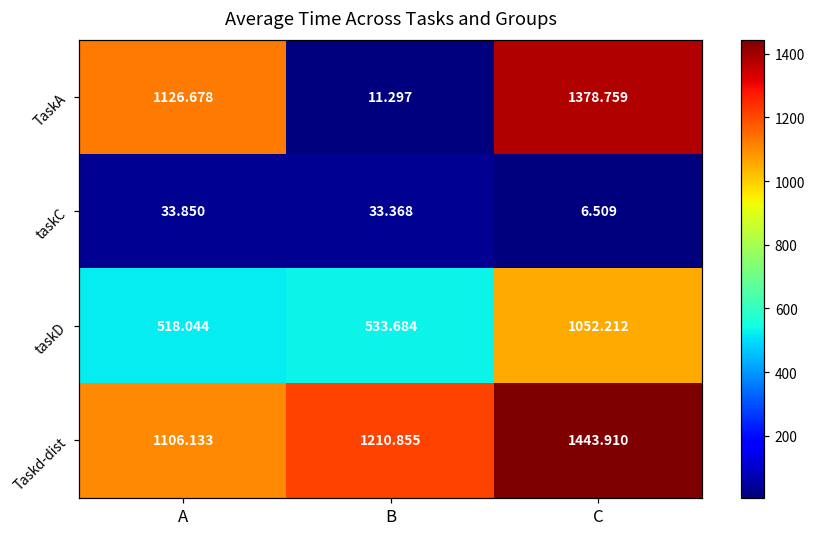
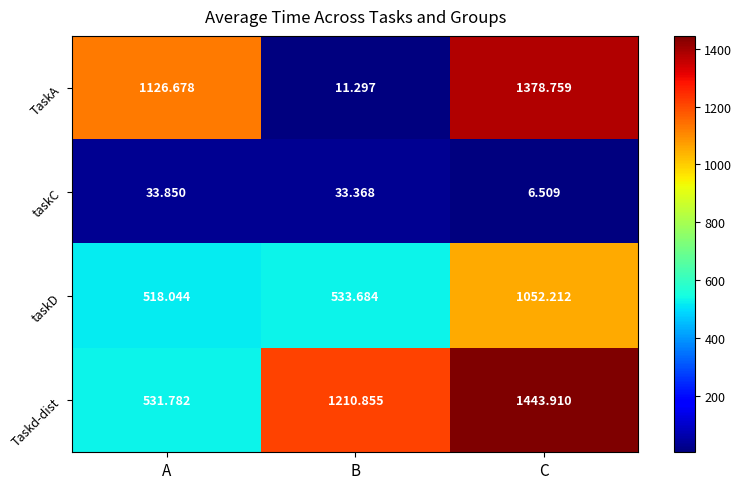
  {
    "TaskA": {
      "A": 1126.678,
      "B": 11.297,
      "C": 1378.759
    },
    "taskC": {
      "A": 33.850,
      "B": 33.368,
      "C": 6.509
    },
    "taskD": {
      "A": 518.044,
      "B": 533.684,
      "C": 1052.212
    },
    "Taskd-dist": {
-     "A": 1106.133,
+     "A": 531.782,
      "B": 1210.855,
      "C": 1443.910
    }
  }
